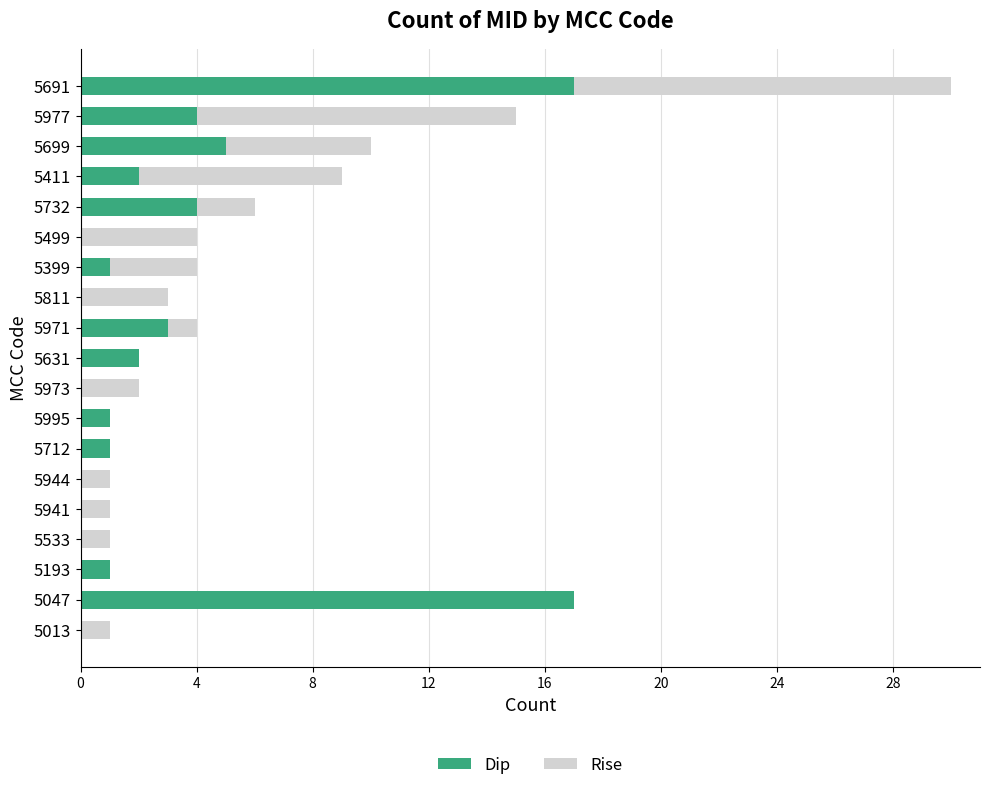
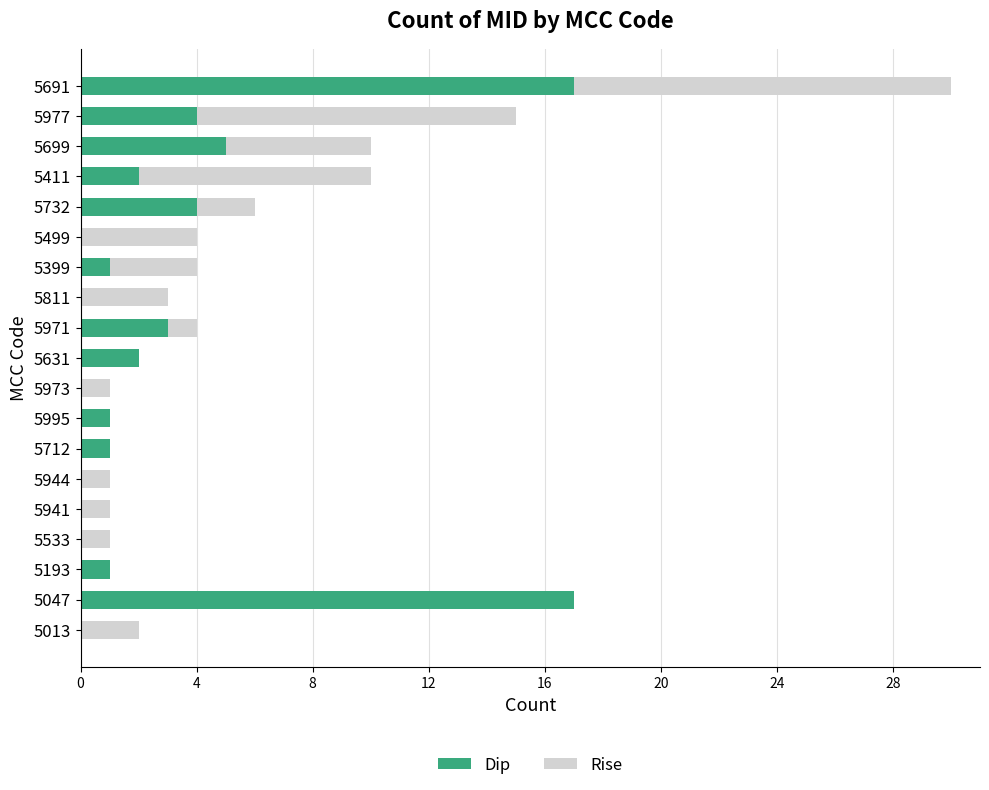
  {
    "Dip": {
      "5691": 17,
      "5977": 4,
      "5699": 5,
      "5411": 2,
      "5732": 4,
      "5499": 0,
      "5399": 1,
      "5811": 0,
      "5971": 3,
      "5631": 2,
      "5973": 0,
      "5995": 1,
      "5712": 1,
      "5944": 0,
      "5941": 0,
      "5533": 0,
      "5193": 1,
      "5047": 17,
      "5013": 0
    },
    "Rise": {
      "5691": 13,
      "5977": 11,
      "5699": 5,
-     "5411": 7,
+     "5411": 8,
      "5732": 2,
      "5499": 4,
      "5399": 3,
      "5811": 3,
      "5971": 1,
      "5631": 0,
-     "5973": 2,
+     "5973": 1,
      "5995": 0,
      "5712": 0,
      "5944": 1,
      "5941": 1,
      "5533": 1,
      "5193": 0,
      "5047": 0,
-     "5013": 1
+     "5013": 2
    }
  }
